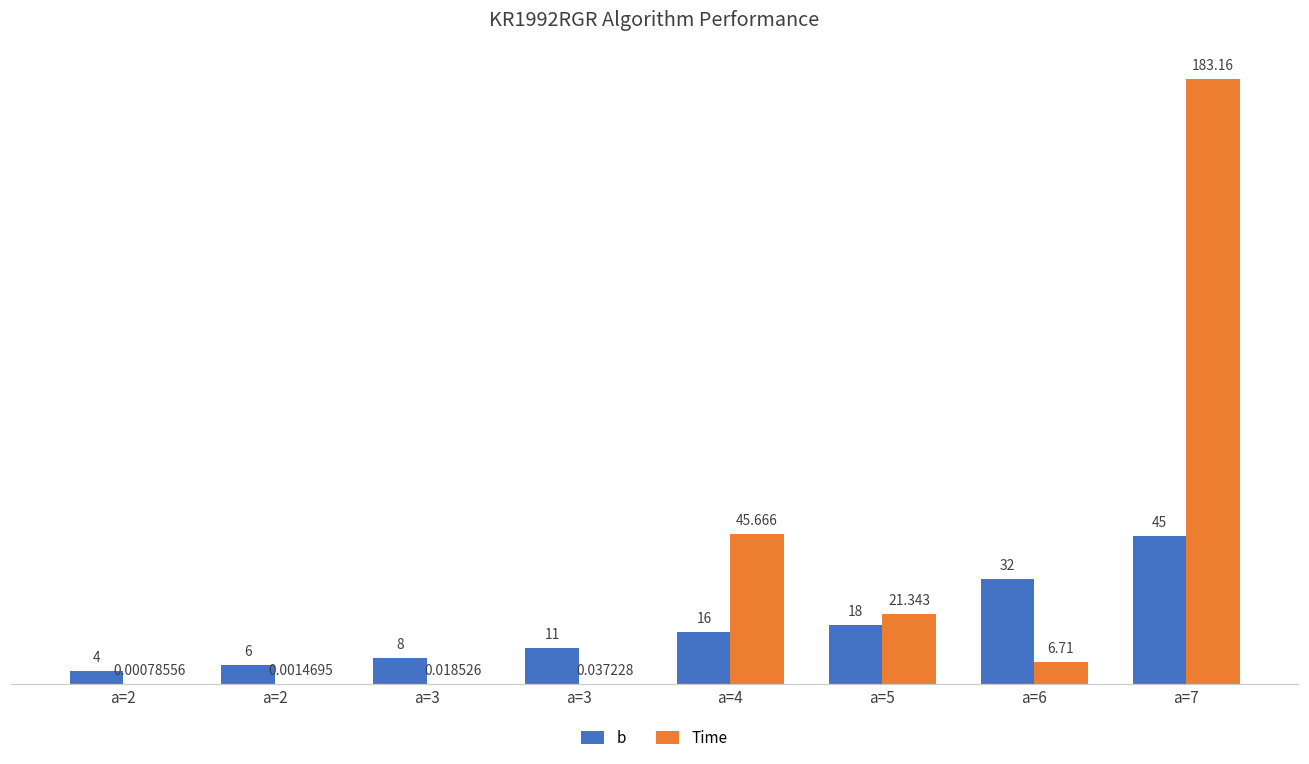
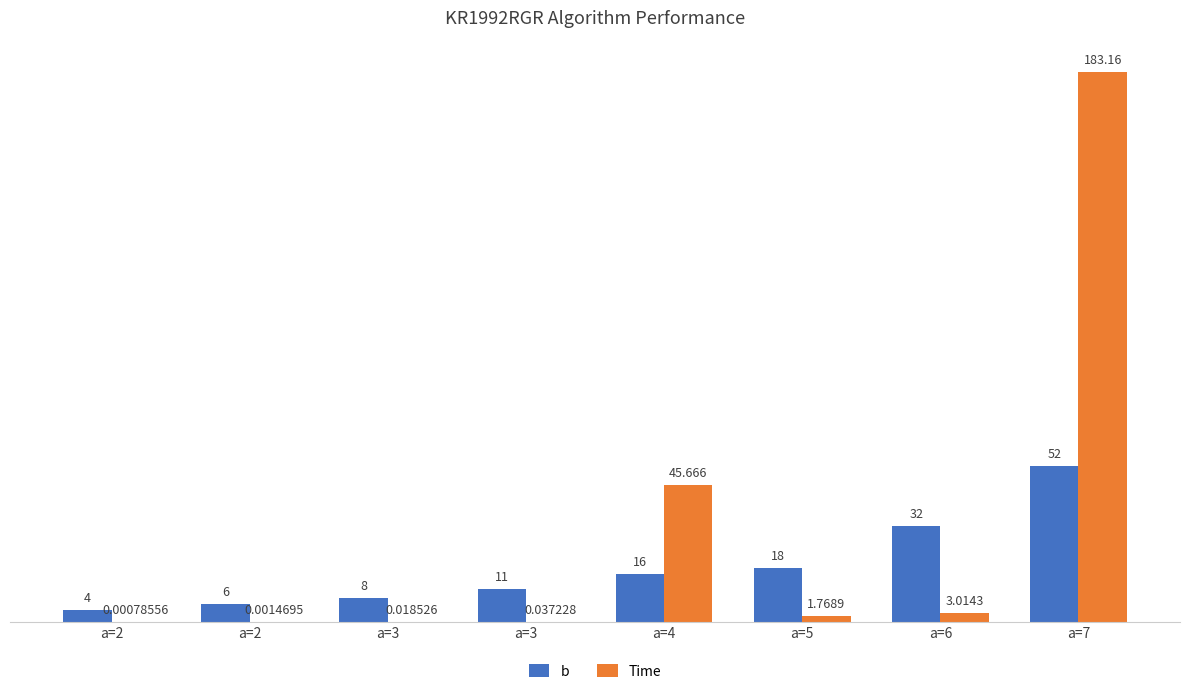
  {
    "b": {
      "a=4": 16,
      "a=5": 18,
      "a=6": 32,
-     "a=7": 45
+     "a=7": 52
    },
    "Time": {
      "a=4": 45.666,
-     "a=5": 21.343,
-     "a=6": 6.71,
+     "a=5": 1.7689,
+     "a=6": 3.0143,
      "a=7": 183.16
    }
  }
